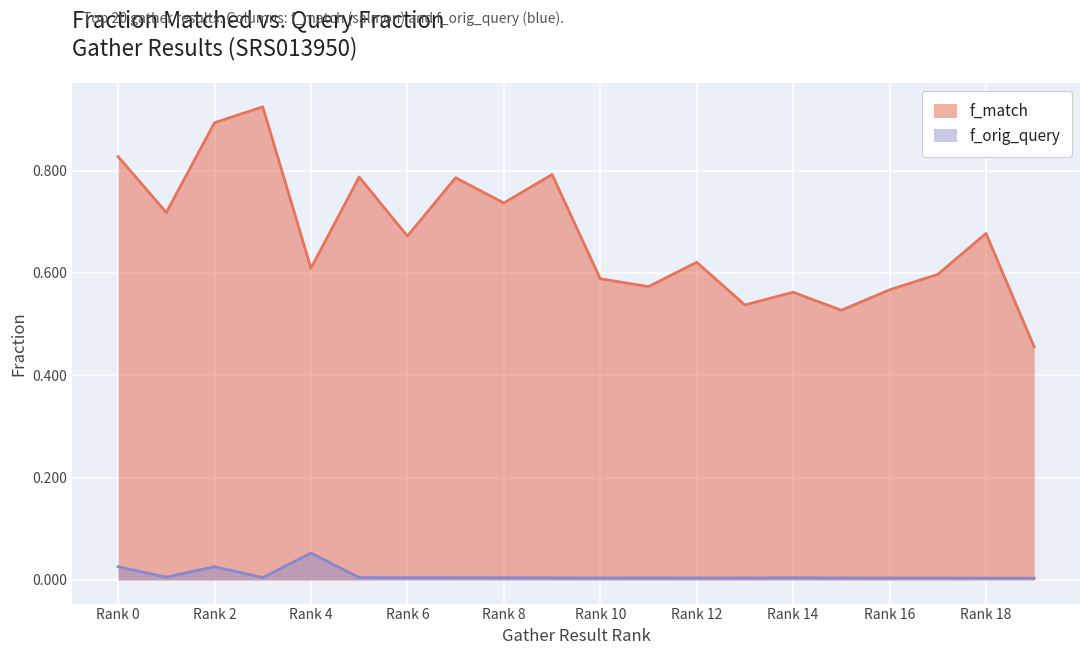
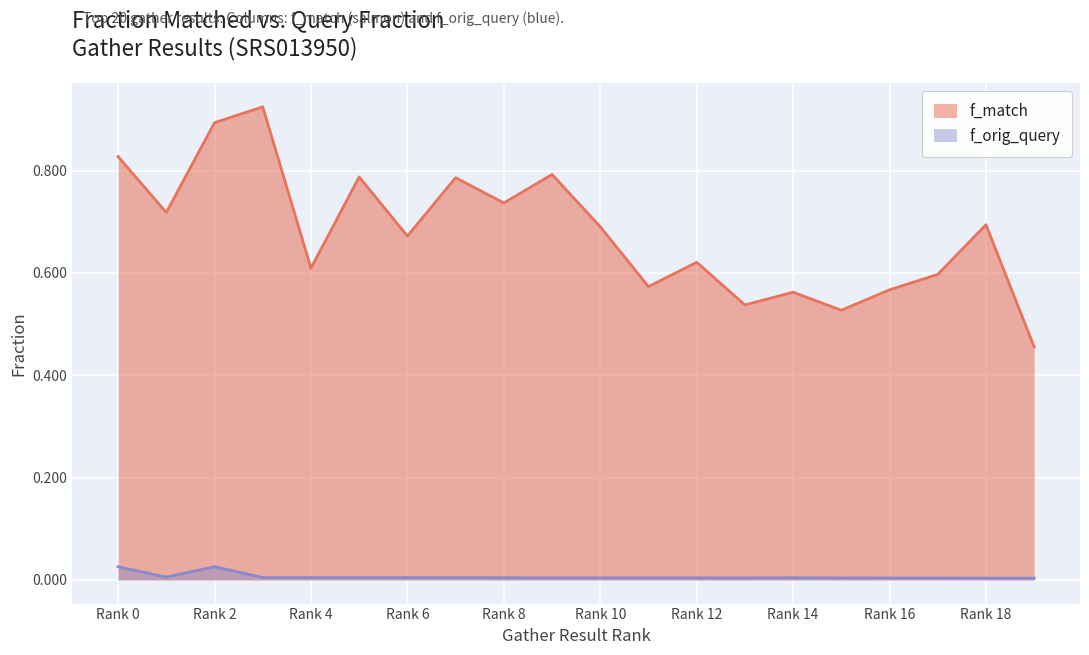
  {
    "f_match": {
      "Rank 0": 0.83,
      "Rank 2": 0.89,
      "Rank 4": 0.61,
      "Rank 6": 0.67,
      "Rank 8": 0.74,
-     "Rank 10": 0.59,
+     "Rank 10": 0.69,
      "Rank 12": 0.62,
      "Rank 14": 0.56,
      "Rank 16": 0.57,
-     "Rank 18": 0.68
+     "Rank 18": 0.69
    },
    "f_orig_query": {
      "Rank 0": 0.03,
      "Rank 2": 0.03,
-     "Rank 4": 0.05,
+     "Rank 4": 0.00,
      "Rank 6": 0.00,
      "Rank 8": 0.00,
      "Rank 10": 0.00,
      "Rank 12": 0.00,
      "Rank 14": 0.00,
      "Rank 16": 0.00,
      "Rank 18": 0.00
    }
  }
